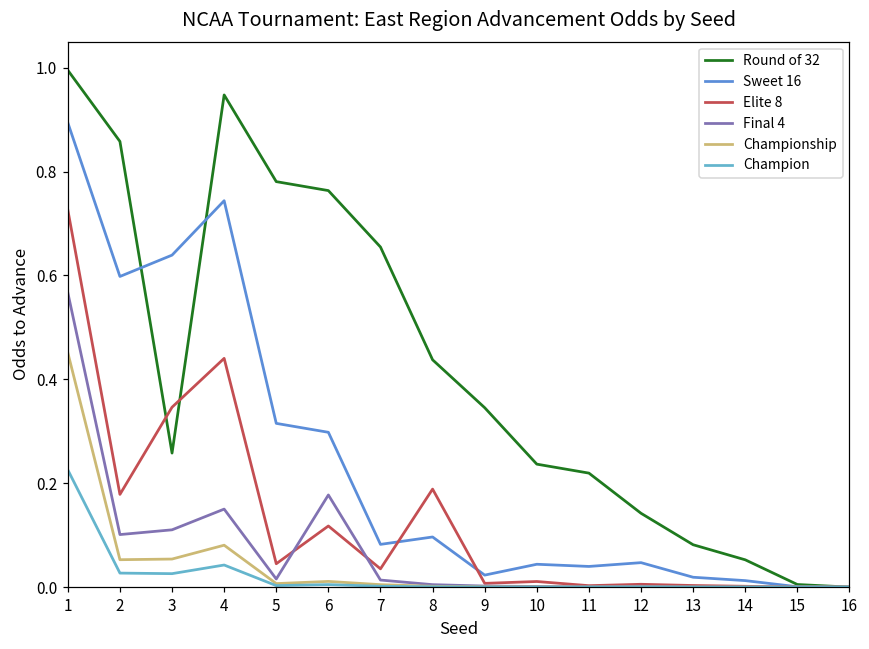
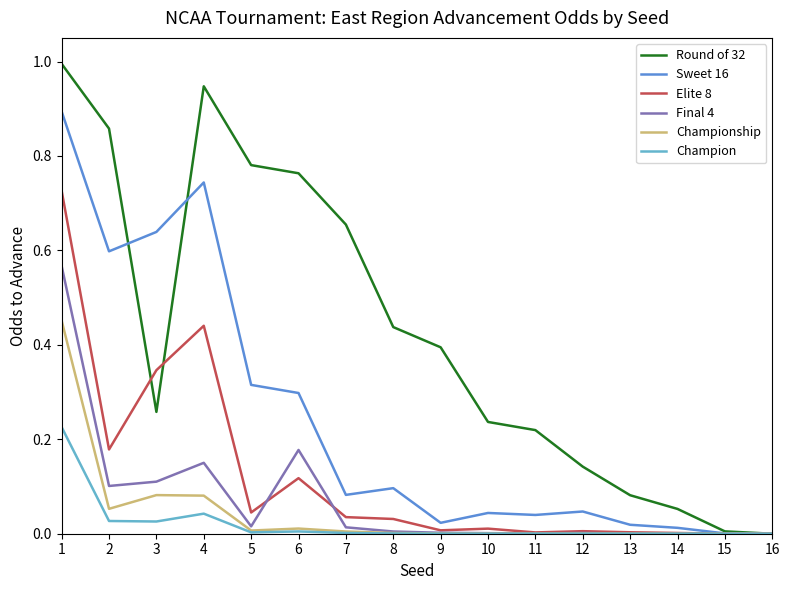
  {
    "Round of 32": {
      "1": 1.00,
      "2": 0.86,
      "3": 0.26,
      "4": 0.95,
      "5": 0.78,
      "6": 0.76,
      "7": 0.65,
      "8": 0.44,
-     "9": 0.35,
+     "9": 0.39,
      "10": 0.24,
      "11": 0.22,
      "12": 0.14,
      "13": 0.08,
      "14": 0.05
    },
    "Elite 8": {
      "1": 0.73,
      "2": 0.18,
      "3": 0.35,
      "4": 0.44,
      "5": 0.04,
      "6": 0.12,
      "7": 0.04,
-     "8": 0.19,
+     "8": 0.03,
      "10": 0.01
    },
    "Final 4": {
      "1": 0.57,
      "2": 0.10,
      "3": 0.11,
      "4": 0.15,
      "5": 0.02,
      "6": 0.18,
      "7": 0.01
    },
    "Championship": {
      "1": 0.45,
      "2": 0.05,
-     "3": 0.05,
+     "3": 0.08,
      "4": 0.08,
      "6": 0.01
    }
  }
